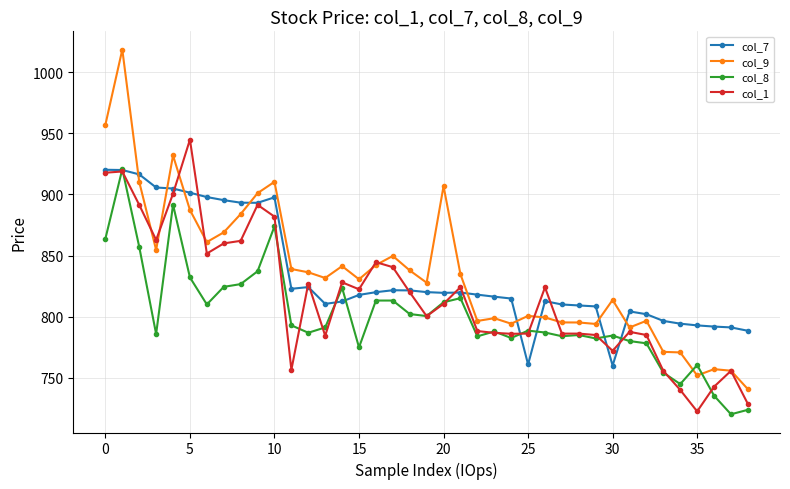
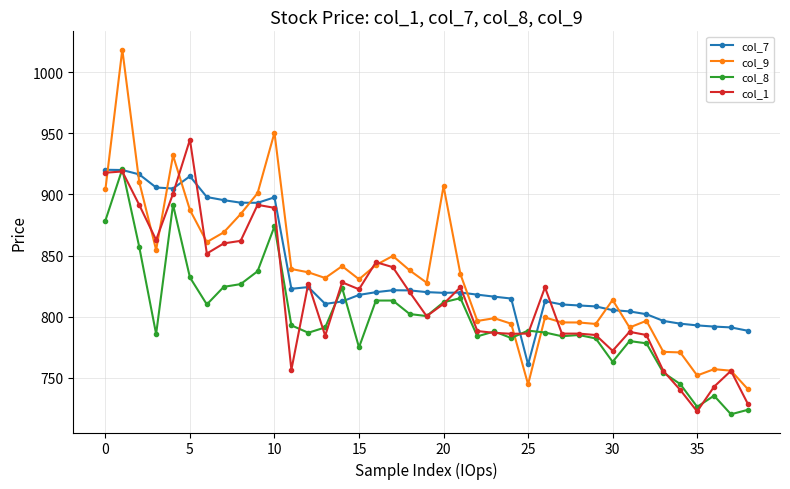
  {
    "col_7": {
      "0": 920,
-     "5": 901,
+     "5": 915,
      "10": 898,
      "15": 818,
      "20": 820,
      "25": 761,
-     "30": 760,
+     "30": 805,
      "35": 793
    },
    "col_9": {
-     "0": 957,
+     "0": 904,
      "5": 887,
-     "10": 910,
+     "10": 951,
      "15": 831,
      "20": 907,
-     "25": 801,
+     "25": 745,
      "30": 814,
      "35": 752
    },
    "col_8": {
-     "0": 864,
+     "0": 879,
      "5": 832,
      "10": 874,
      "15": 775,
      "25": 789,
-     "30": 785,
-     "35": 760
+     "30": 763,
+     "35": 726
    },
    "col_1": {
      "0": 918,
      "5": 945,
-     "10": 882,
+     "10": 889,
      "15": 822,
      "25": 786,
      "30": 772,
      "35": 723
    }
  }
